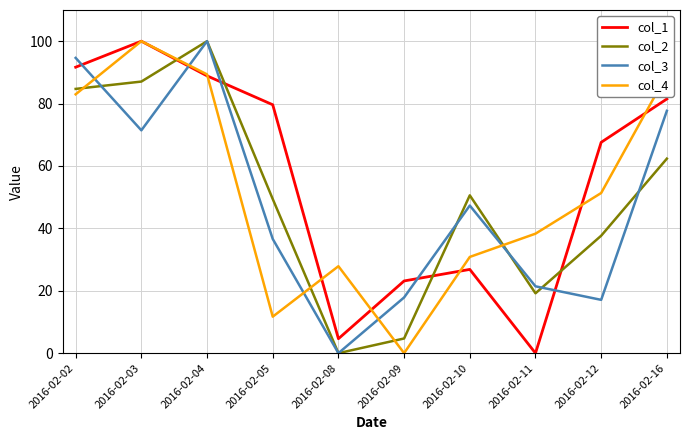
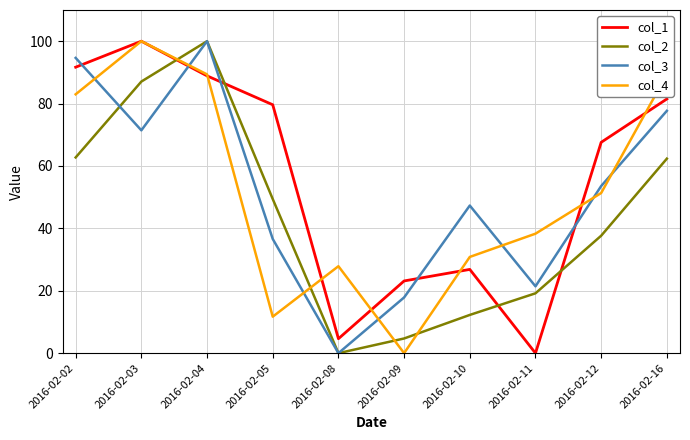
  {
    "col_1": {
      "2016-02-02": 92,
      "2016-02-05": 80,
      "2016-02-08": 5,
      "2016-02-09": 23,
      "2016-02-10": 27,
      "2016-02-11": 0,
      "2016-02-12": 68,
      "2016-02-16": 81
    },
    "col_2": {
-     "2016-02-02": 85,
+     "2016-02-02": 63,
      "2016-02-03": 87,
      "2016-02-05": 49,
      "2016-02-09": 5,
-     "2016-02-10": 51,
+     "2016-02-10": 12,
      "2016-02-11": 19,
      "2016-02-12": 38,
      "2016-02-16": 62
    },
    "col_3": {
      "2016-02-02": 95,
      "2016-02-03": 71,
      "2016-02-05": 37,
      "2016-02-09": 18,
      "2016-02-10": 47,
      "2016-02-11": 21,
-     "2016-02-12": 17,
+     "2016-02-12": 54,
      "2016-02-16": 78
    },
    "col_4": {
      "2016-02-02": 83,
      "2016-02-05": 12,
      "2016-02-08": 28,
      "2016-02-09": 0,
      "2016-02-10": 31,
      "2016-02-11": 38,
      "2016-02-12": 51
    }
  }
